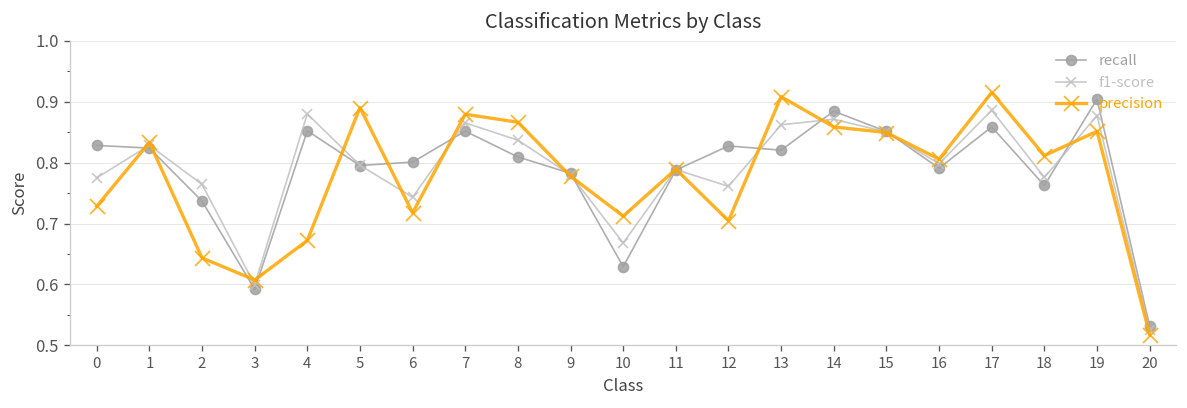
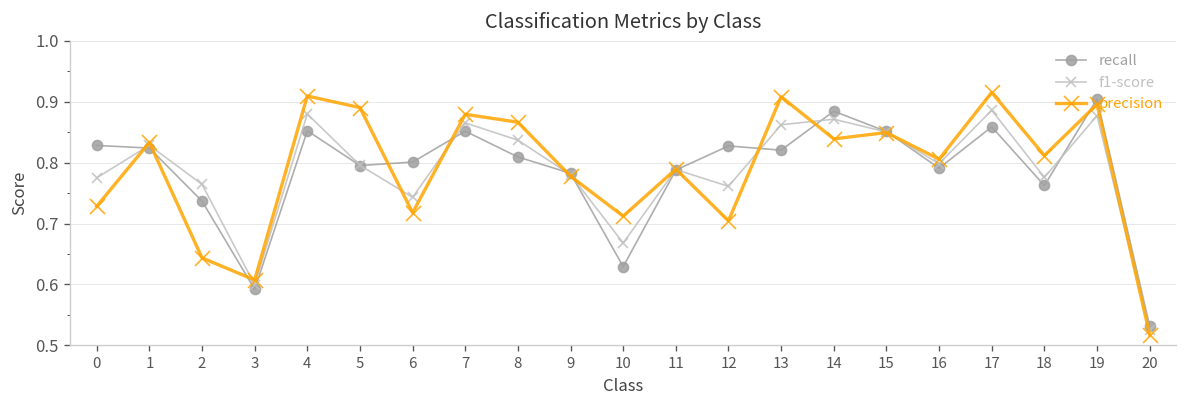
  {
    "precision": {
      "0": 0.73,
      "2": 0.64,
      "3": 0.61,
-     "4": 0.67,
+     "4": 0.91,
      "5": 0.89,
      "6": 0.72,
      "7": 0.88,
      "8": 0.87,
      "10": 0.71,
      "12": 0.70,
      "13": 0.91,
-     "14": 0.86,
+     "14": 0.84,
      "16": 0.81,
      "17": 0.92,
      "18": 0.81,
-     "19": 0.85,
+     "19": 0.90,
      "20": 0.52
    }
  }
